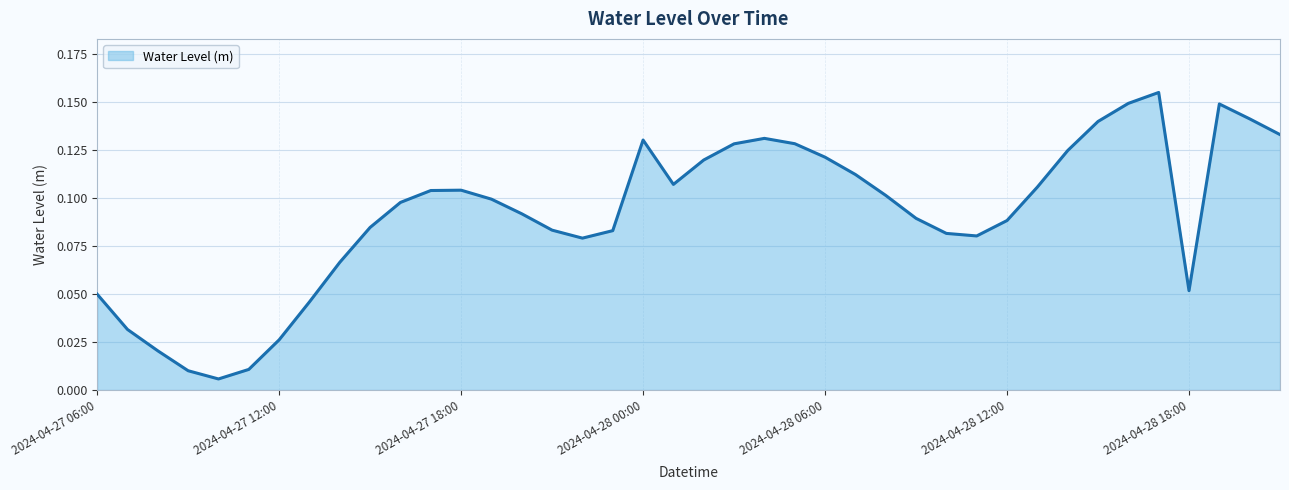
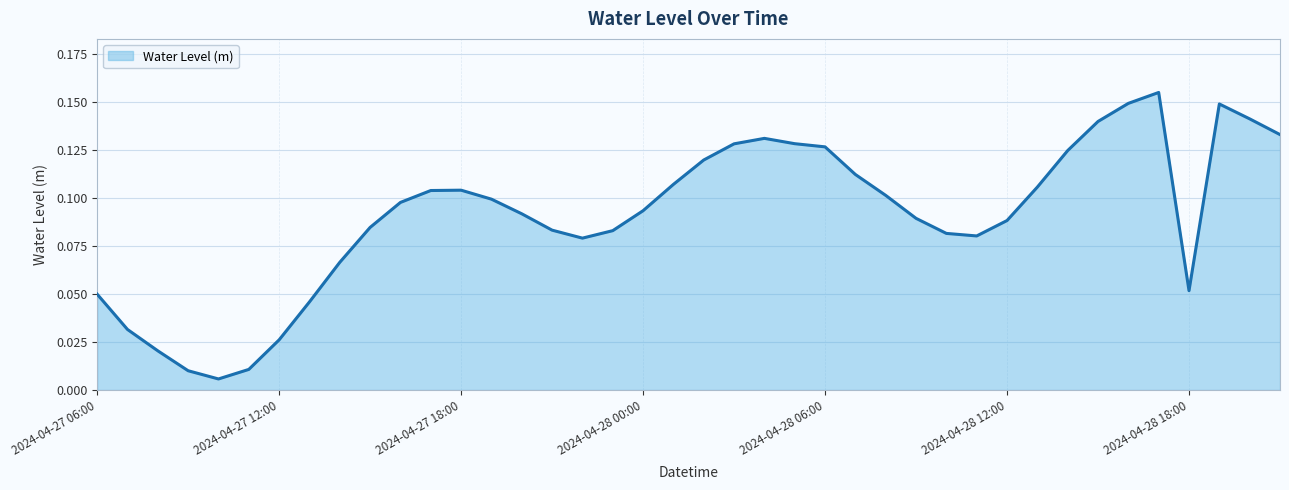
  {
    "2024-04-27 06:00": 0.050,
    "2024-04-27 12:00": 0.026,
    "2024-04-27 18:00": 0.104,
-   "2024-04-28 00:00": 0.130,
-   "2024-04-28 06:00": 0.121,
+   "2024-04-28 00:00": 0.094,
+   "2024-04-28 06:00": 0.127,
    "2024-04-28 12:00": 0.088,
    "2024-04-28 18:00": 0.052
  }
